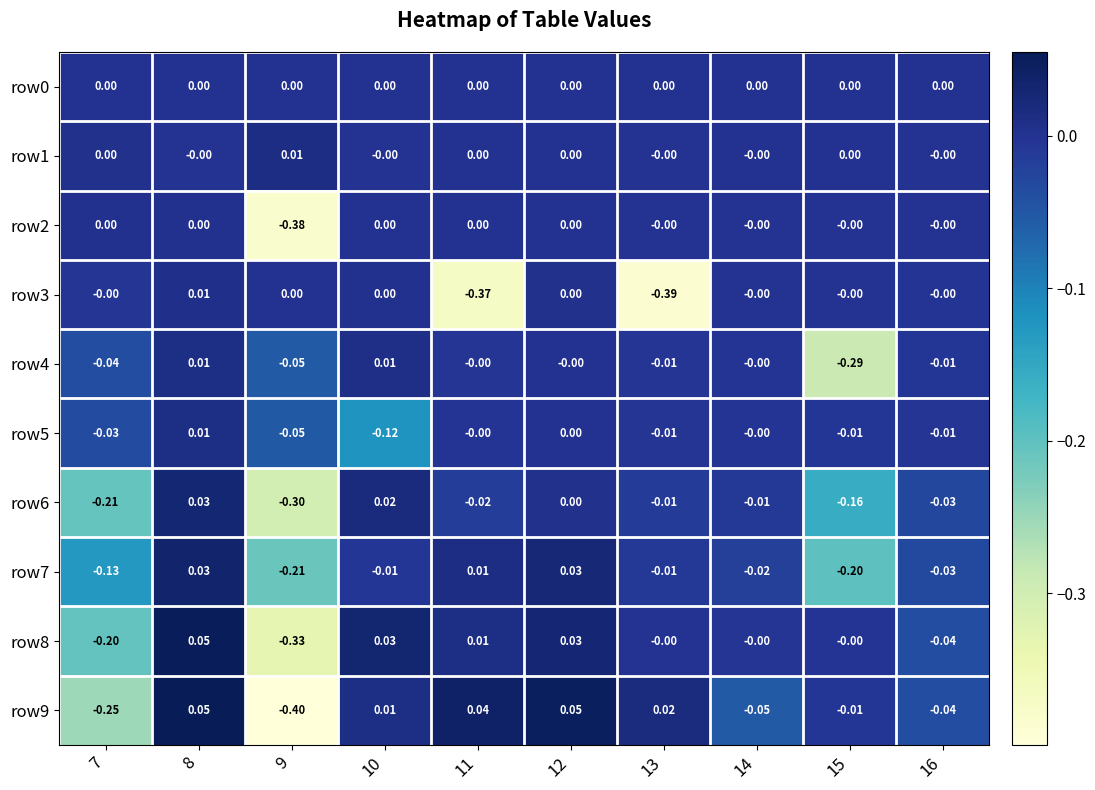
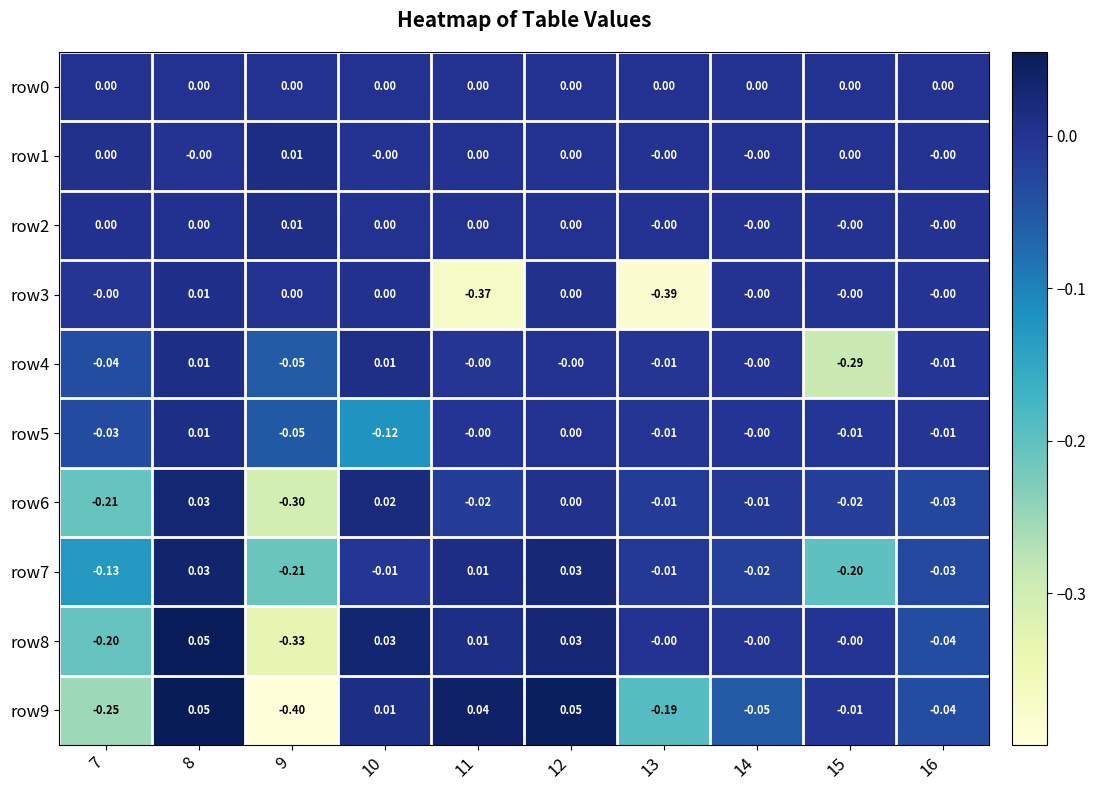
  {
    "row0": {
      "7": 0.00,
      "8": 0.00,
      "9": 0.00,
      "10": 0.00,
      "11": 0.00,
      "12": 0.00,
      "13": 0.00,
      "14": 0.00,
      "15": 0.00,
      "16": 0.00
    },
    "row1": {
      "7": 0.00,
      "8": -0.00,
      "9": 0.01,
      "10": -0.00,
      "11": 0.00,
      "12": 0.00,
      "13": -0.00,
      "14": -0.00,
      "15": 0.00,
      "16": -0.00
    },
    "row2": {
      "7": 0.00,
      "8": 0.00,
-     "9": -0.38,
+     "9": 0.01,
      "10": 0.00,
      "11": 0.00,
      "12": 0.00,
      "13": -0.00,
      "14": -0.00,
      "15": -0.00,
      "16": -0.00
    },
    "row3": {
      "7": -0.00,
      "8": 0.01,
      "9": 0.00,
      "10": 0.00,
      "11": -0.37,
      "12": 0.00,
      "13": -0.39,
      "14": -0.00,
      "15": -0.00,
      "16": -0.00
    },
    "row4": {
      "7": -0.04,
      "8": 0.01,
      "9": -0.05,
      "10": 0.01,
      "11": -0.00,
      "12": -0.00,
      "13": -0.01,
      "14": -0.00,
      "15": -0.29,
      "16": -0.01
    },
    "row5": {
      "7": -0.03,
      "8": 0.01,
      "9": -0.05,
      "10": -0.12,
      "11": -0.00,
      "12": 0.00,
      "13": -0.01,
      "14": -0.00,
      "15": -0.01,
      "16": -0.01
    },
    "row6": {
      "7": -0.21,
      "8": 0.03,
      "9": -0.30,
      "10": 0.02,
      "11": -0.02,
      "12": 0.00,
      "13": -0.01,
      "14": -0.01,
-     "15": -0.16,
+     "15": -0.02,
      "16": -0.03
    },
    "row7": {
      "7": -0.13,
      "8": 0.03,
      "9": -0.21,
      "10": -0.01,
      "11": 0.01,
      "12": 0.03,
      "13": -0.01,
      "14": -0.02,
      "15": -0.20,
      "16": -0.03
    },
    "row8": {
      "7": -0.20,
      "8": 0.05,
      "9": -0.33,
      "10": 0.03,
      "11": 0.01,
      "12": 0.03,
      "13": -0.00,
      "14": -0.00,
      "15": -0.00,
      "16": -0.04
    },
    "row9": {
      "7": -0.25,
      "8": 0.05,
      "9": -0.40,
      "10": 0.01,
      "11": 0.04,
      "12": 0.05,
-     "13": 0.02,
+     "13": -0.19,
      "14": -0.05,
      "15": -0.01,
      "16": -0.04
    }
  }
